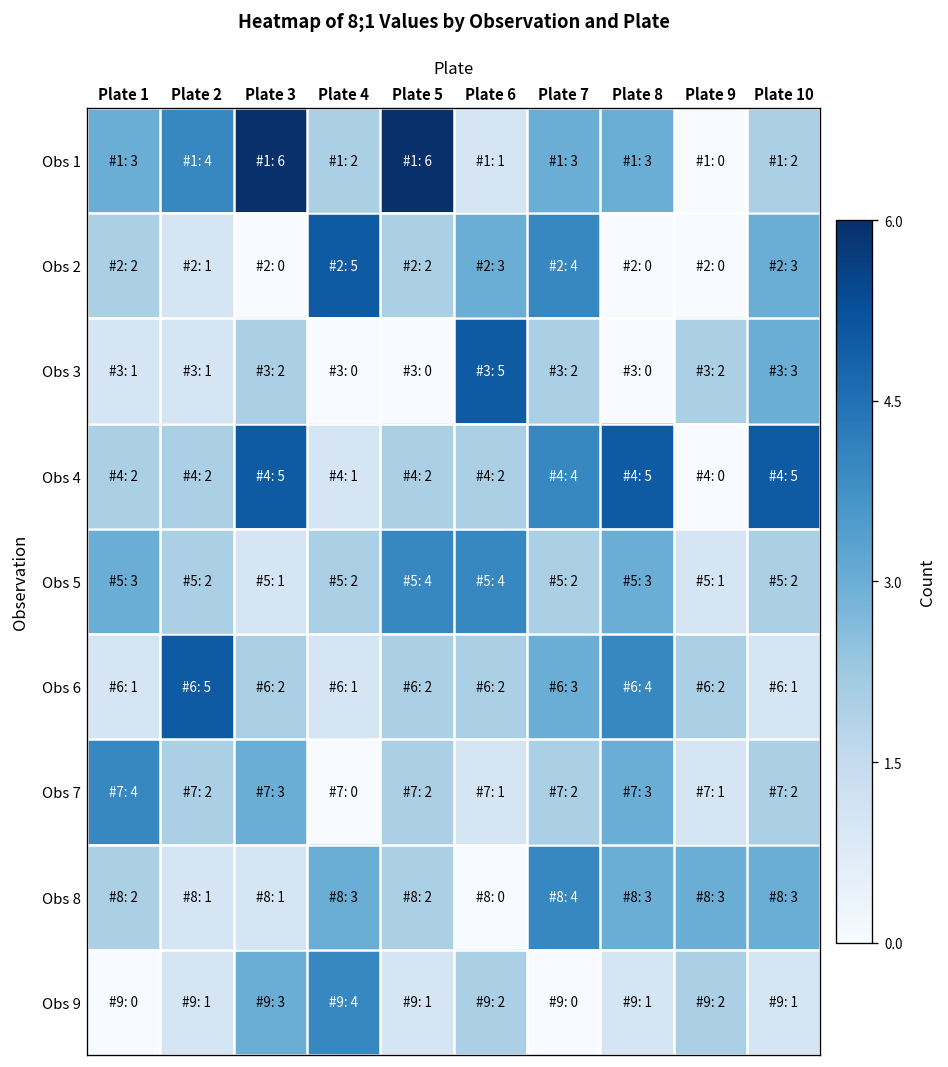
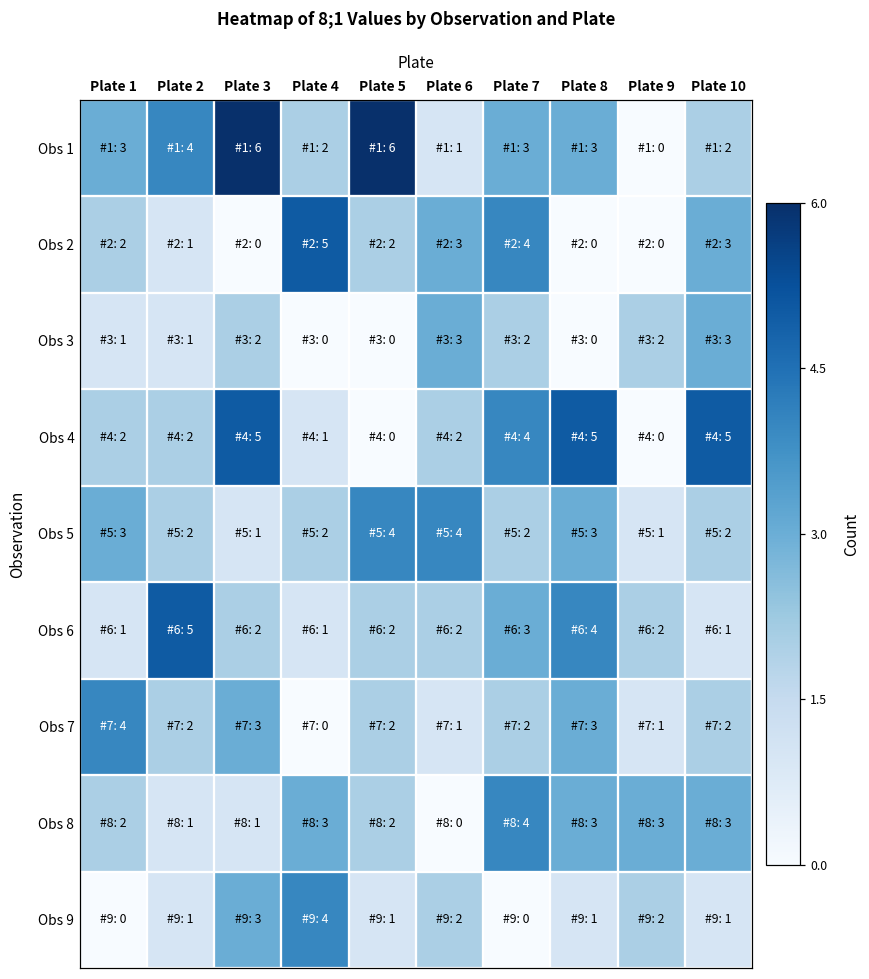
  {
    "Obs 3": {
-     "Plate 6": 5
+     "Plate 6": 3
    },
    "Obs 4": {
-     "Plate 5": 2
+     "Plate 5": 0
    }
  }
